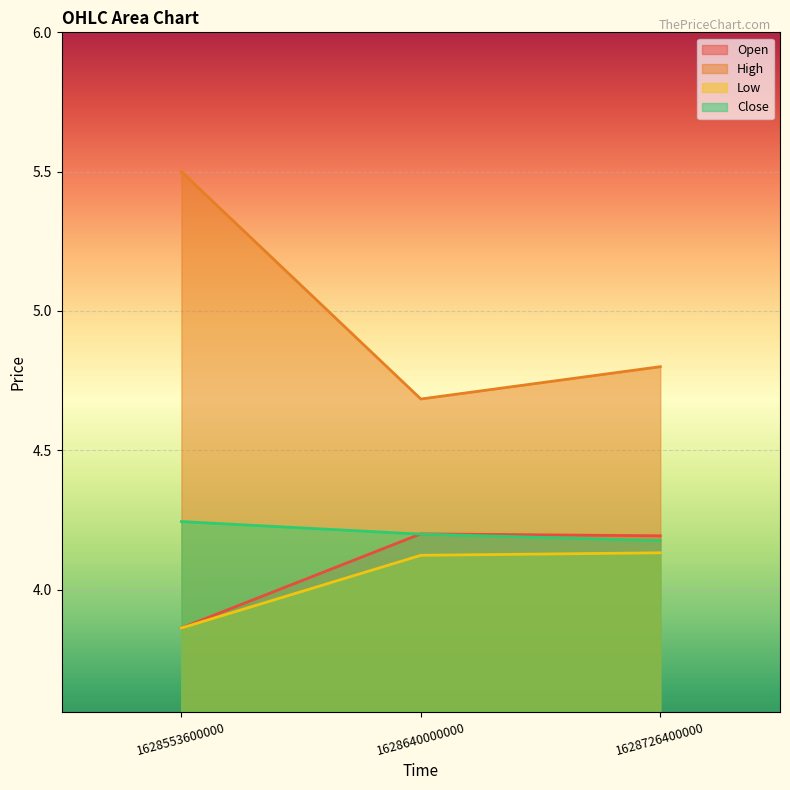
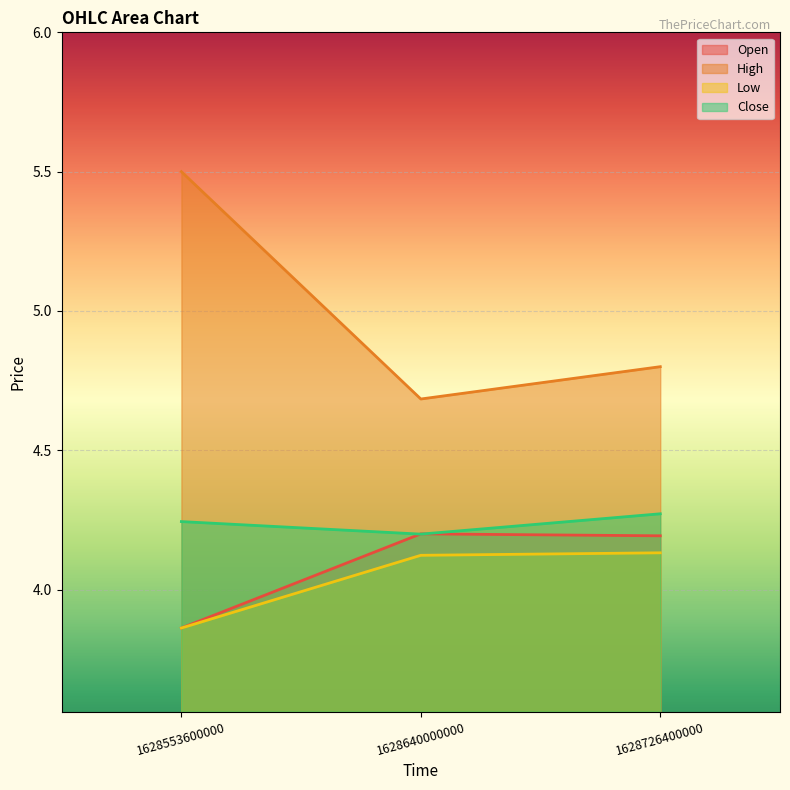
  {
    "Close": {
      "1628553600000": 4.24,
-     "1628726400000": 4.18
+     "1628726400000": 4.27
    }
  }
